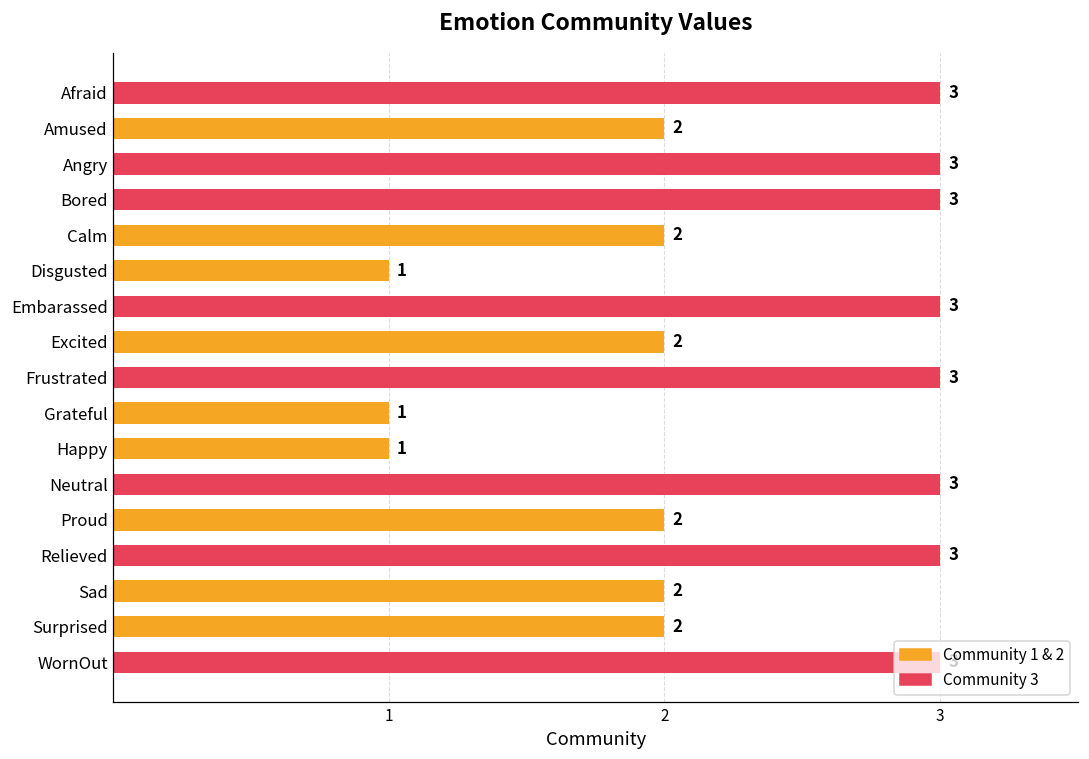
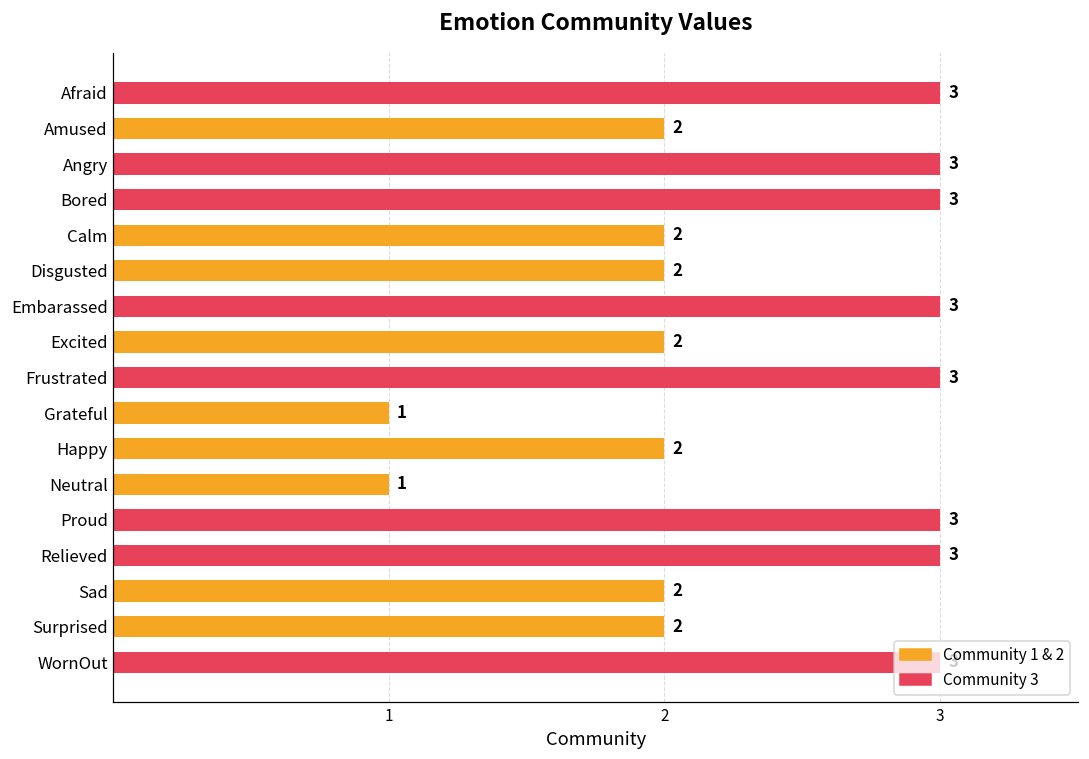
  {
    "Afraid": 3,
    "Amused": 2,
    "Angry": 3,
    "Bored": 3,
    "Calm": 2,
-   "Disgusted": 1,
+   "Disgusted": 2,
    "Embarassed": 3,
    "Excited": 2,
    "Frustrated": 3,
    "Grateful": 1,
-   "Happy": 1,
-   "Neutral": 3,
-   "Proud": 2,
+   "Happy": 2,
+   "Neutral": 1,
+   "Proud": 3,
    "Relieved": 3,
    "Sad": 2,
    "Surprised": 2
  }
